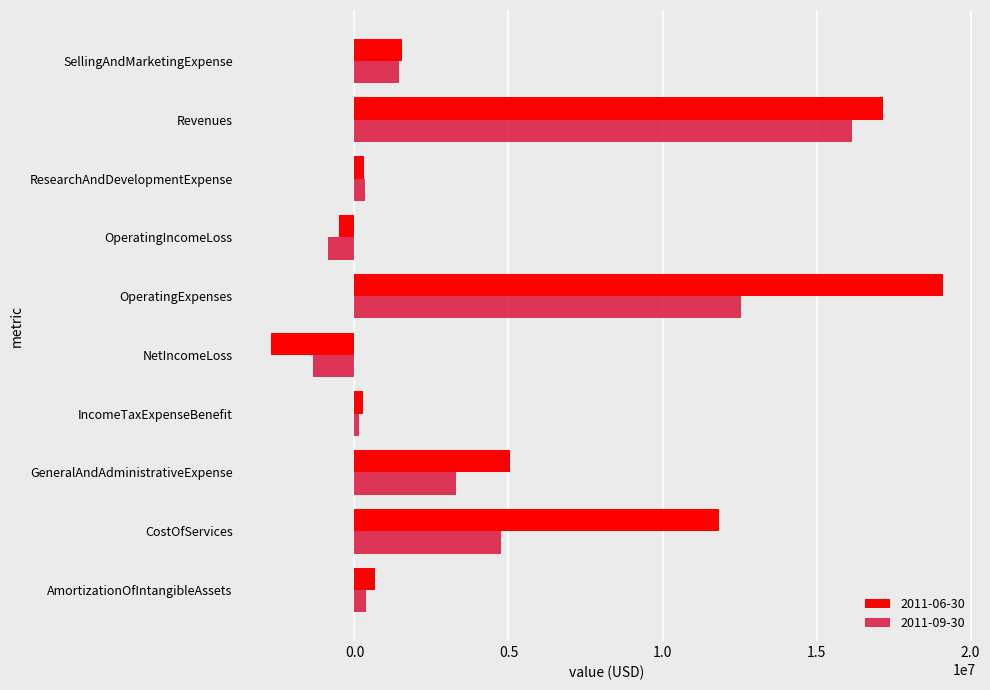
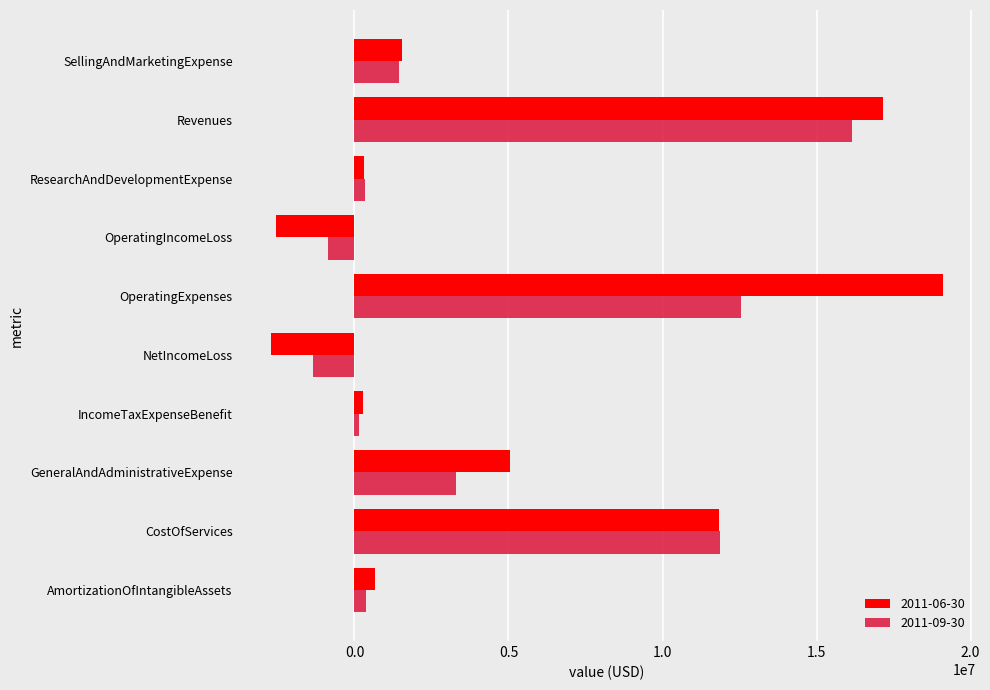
  {
    "2011-06-30": {
      "SellingAndMarketingExpense": 1500000,
      "Revenues": 17200000,
      "ResearchAndDevelopmentExpense": 300000,
-     "OperatingIncomeLoss": -500000,
+     "OperatingIncomeLoss": -2600000,
      "OperatingExpenses": 19100000,
      "NetIncomeLoss": -2700000,
      "IncomeTaxExpenseBenefit": 300000,
      "GeneralAndAdministrativeExpense": 5000000,
      "CostOfServices": 11800000,
      "AmortizationOfIntangibleAssets": 700000
    },
    "2011-09-30": {
      "SellingAndMarketingExpense": 1500000,
      "Revenues": 16100000,
      "ResearchAndDevelopmentExpense": 300000,
      "OperatingIncomeLoss": -900000,
      "OperatingExpenses": 12600000,
      "NetIncomeLoss": -1300000,
      "IncomeTaxExpenseBenefit": 200000,
      "GeneralAndAdministrativeExpense": 3300000,
-     "CostOfServices": 4800000,
+     "CostOfServices": 11900000,
      "AmortizationOfIntangibleAssets": 400000
    }
  }
